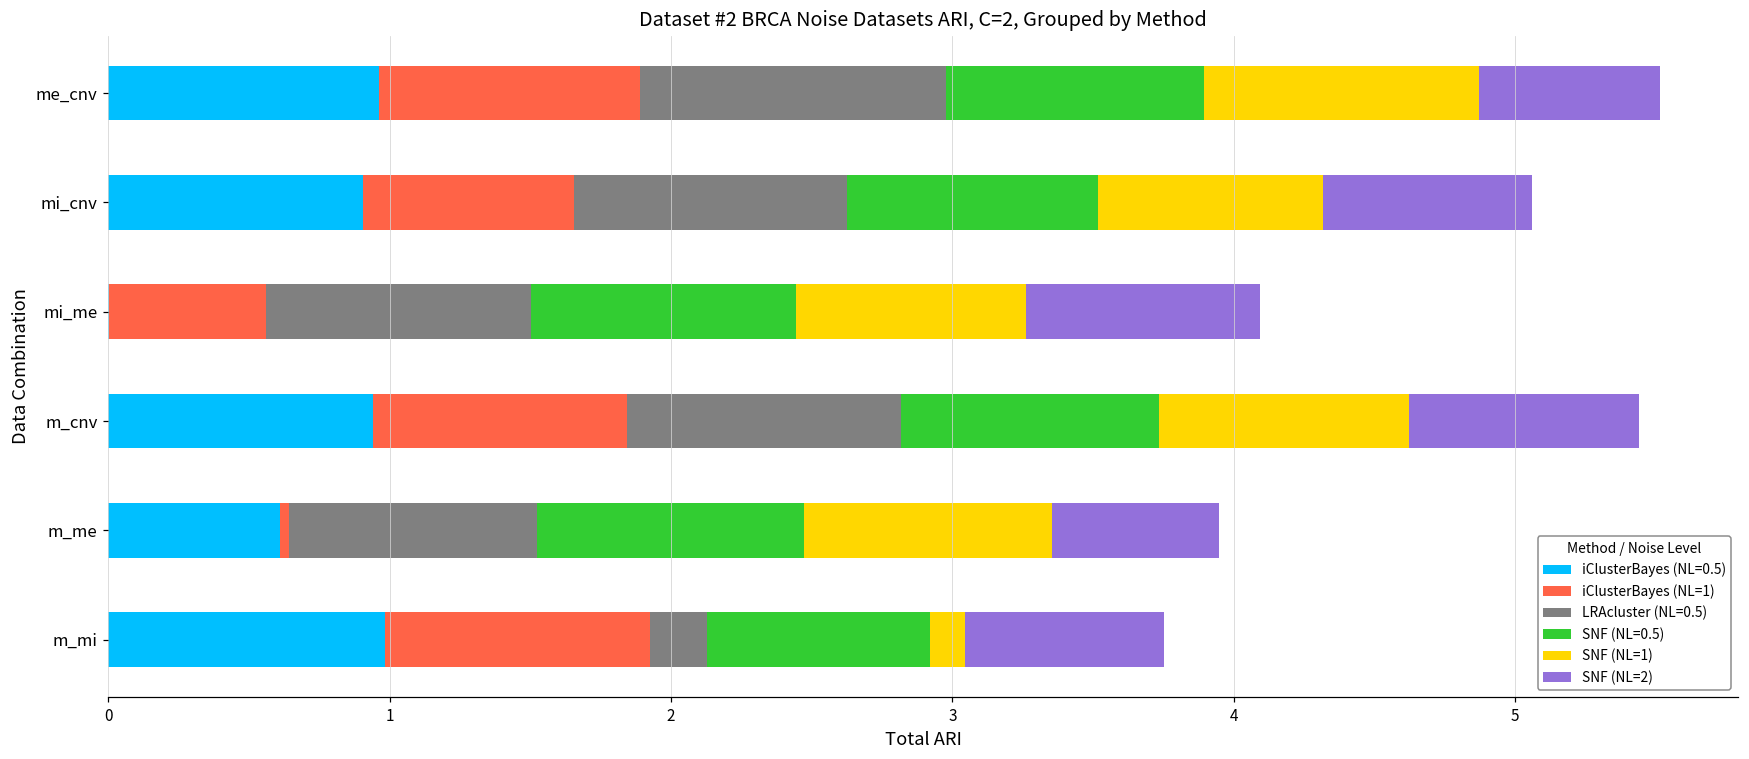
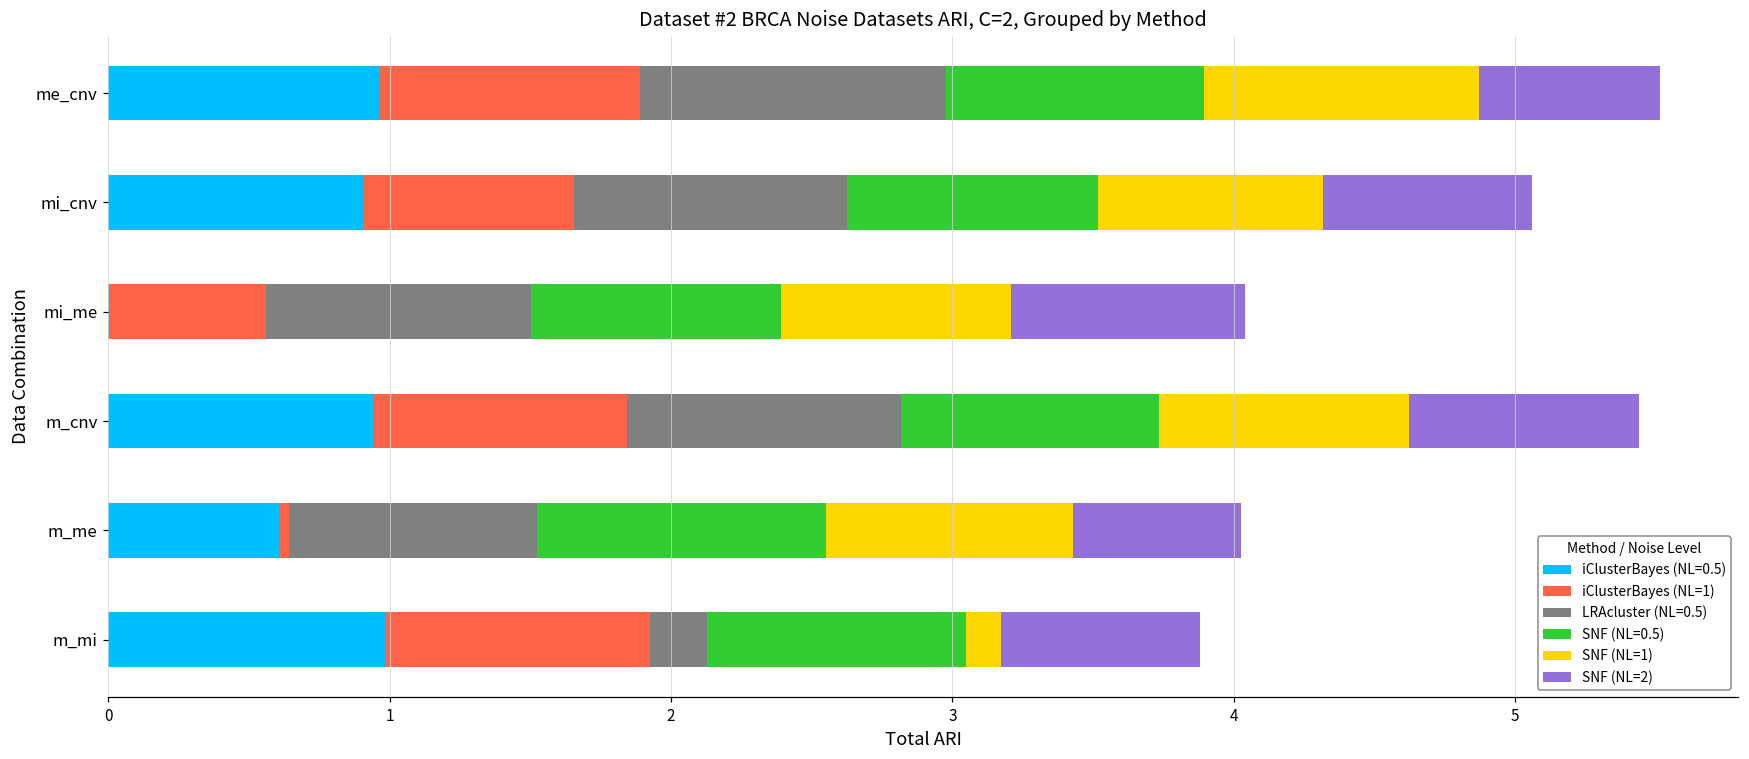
  {
    "iClusterBayes (NL=0.5)": {
      "me_cnv": 0.96,
      "mi_cnv": 0.91,
      "m_cnv": 0.94,
      "m_me": 0.61,
      "m_mi": 0.98
    },
    "iClusterBayes (NL=1)": {
      "me_cnv": 0.93,
      "mi_cnv": 0.75,
      "mi_me": 0.56,
      "m_cnv": 0.90,
      "m_me": 0.03,
      "m_mi": 0.94
    },
    "LRAcluster (NL=0.5)": {
      "me_cnv": 1.09,
      "mi_cnv": 0.97,
      "mi_me": 0.94,
      "m_cnv": 0.97,
      "m_me": 0.88,
      "m_mi": 0.20
    },
    "SNF (NL=0.5)": {
      "me_cnv": 0.92,
      "mi_cnv": 0.89,
-     "mi_me": 0.94,
+     "mi_me": 0.89,
      "m_cnv": 0.91,
-     "m_me": 0.95,
-     "m_mi": 0.79
+     "m_me": 1.03,
+     "m_mi": 0.92
    },
    "SNF (NL=1)": {
      "me_cnv": 0.98,
      "mi_cnv": 0.80,
      "mi_me": 0.82,
      "m_cnv": 0.89,
      "m_me": 0.88,
      "m_mi": 0.12
    },
    "SNF (NL=2)": {
      "me_cnv": 0.64,
      "mi_cnv": 0.74,
      "mi_me": 0.83,
      "m_cnv": 0.82,
      "m_me": 0.59,
      "m_mi": 0.71
    }
  }
